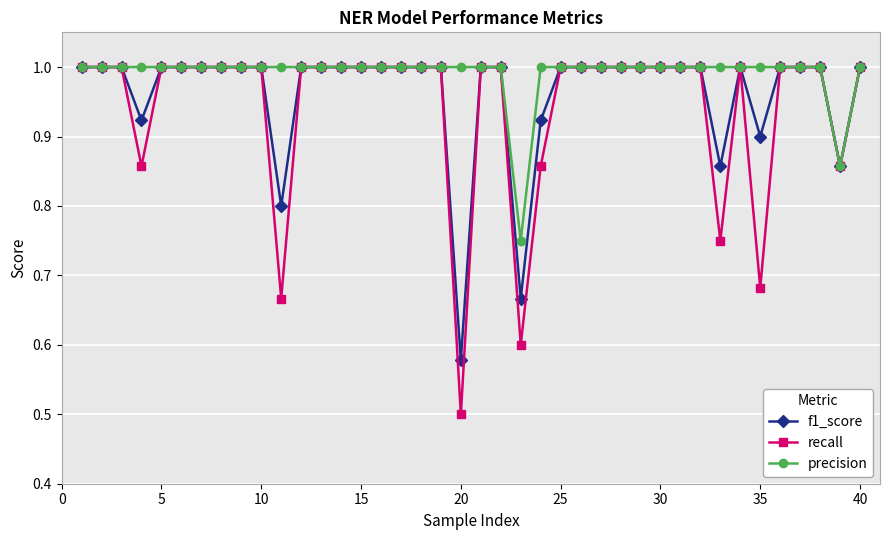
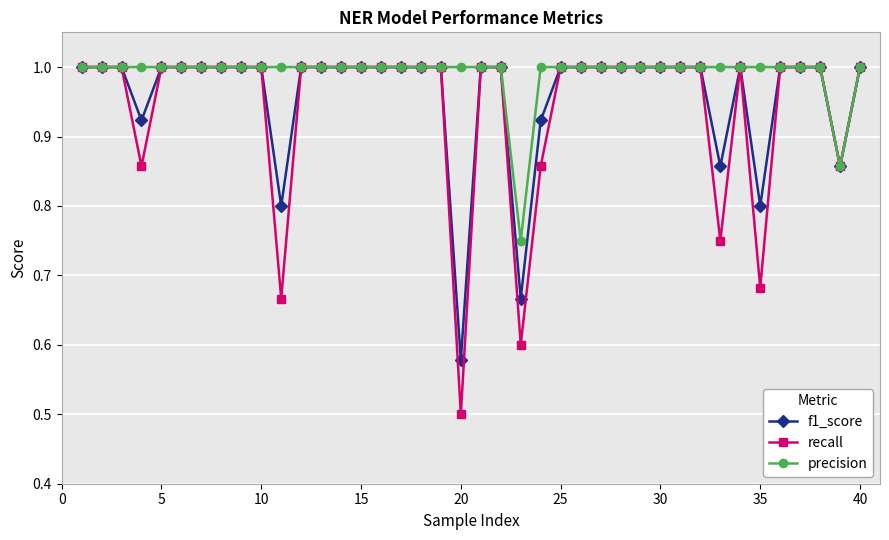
  {
    "f1_score": {
      "20": 0.58,
-     "35": 0.9
+     "35": 0.8
    },
    "recall": {
      "20": 0.5,
      "35": 0.68
    },
    "precision": {
      "20": 1.0,
      "35": 1.0
    }
  }
